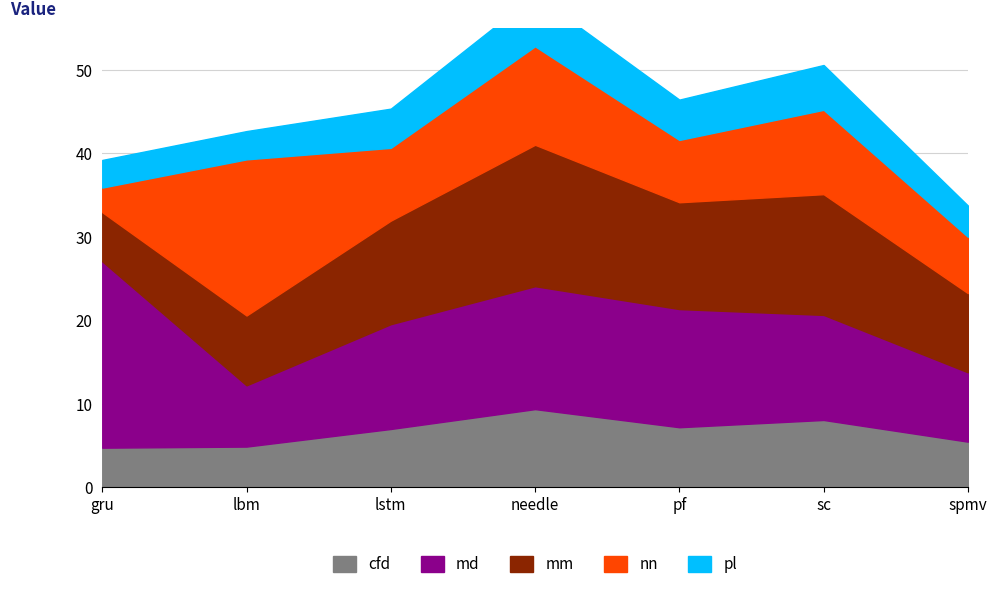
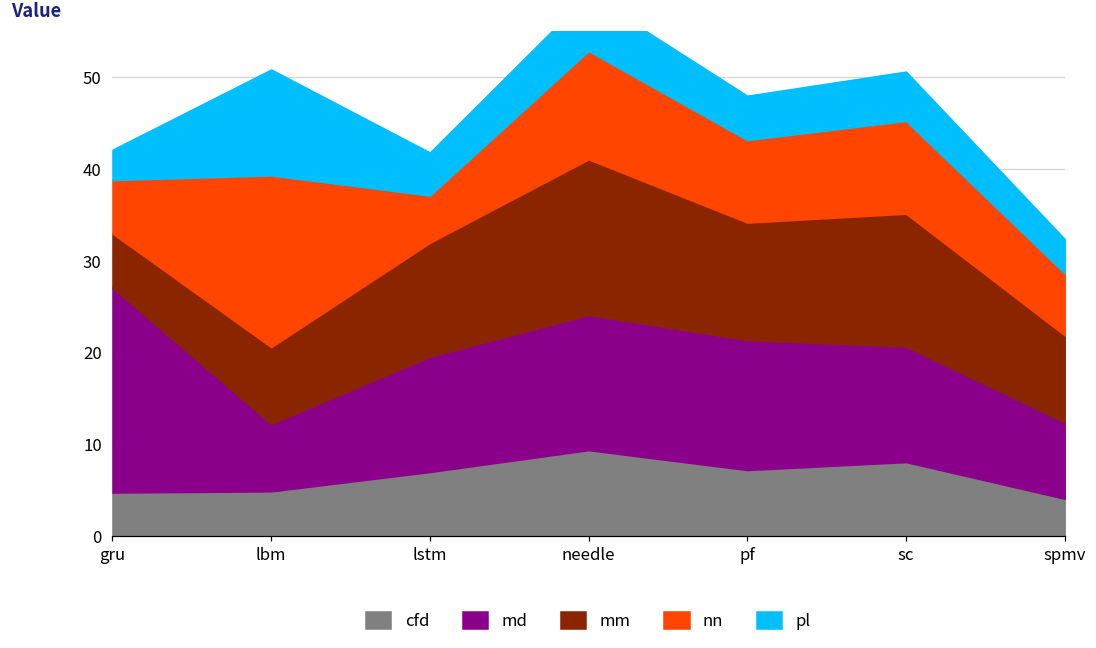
  {
    "cfd": {
-     "spmv": 5
+     "spmv": 4
    },
    "nn": {
-     "gru": 3,
-     "lstm": 9,
-     "pf": 7
+     "gru": 6,
+     "lstm": 5,
+     "pf": 9
    },
    "pl": {
      "gru": 3,
-     "lbm": 3,
+     "lbm": 12,
      "lstm": 5,
      "pf": 5,
      "sc": 5,
      "spmv": 4
    }
  }
